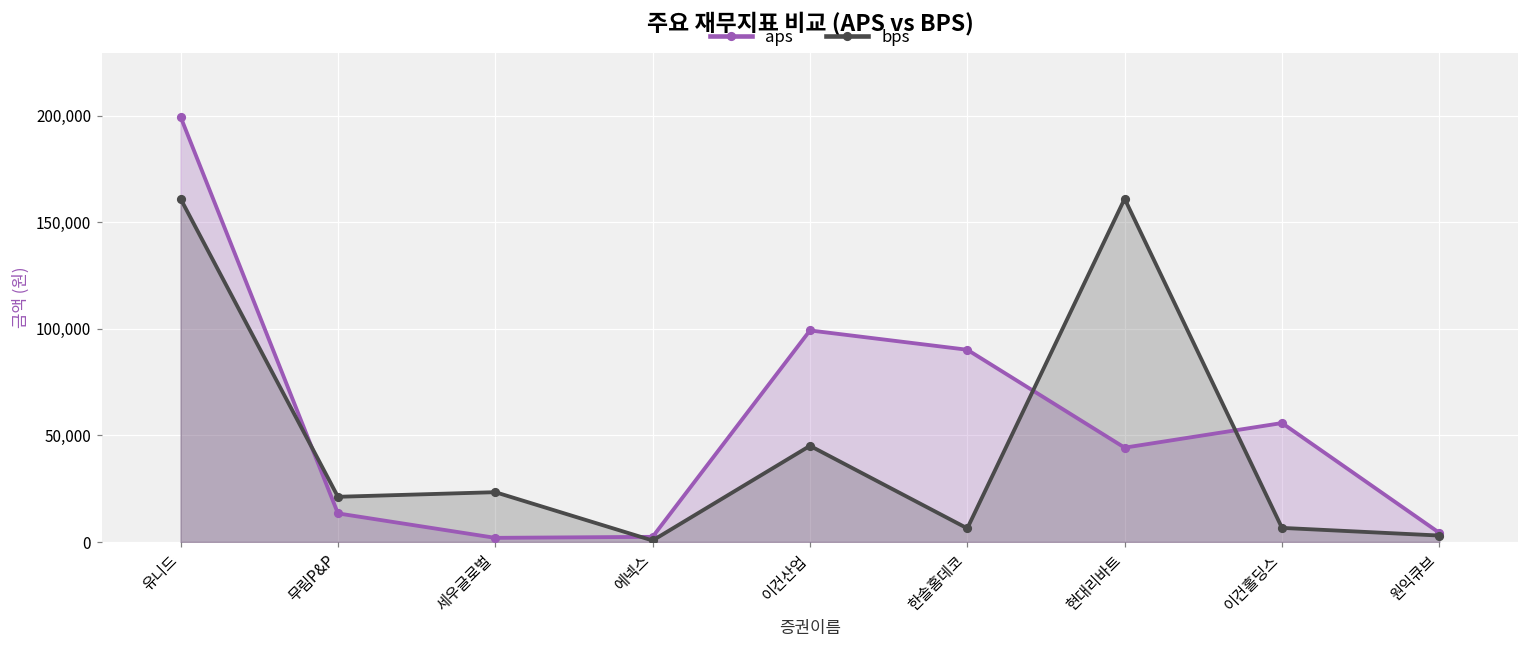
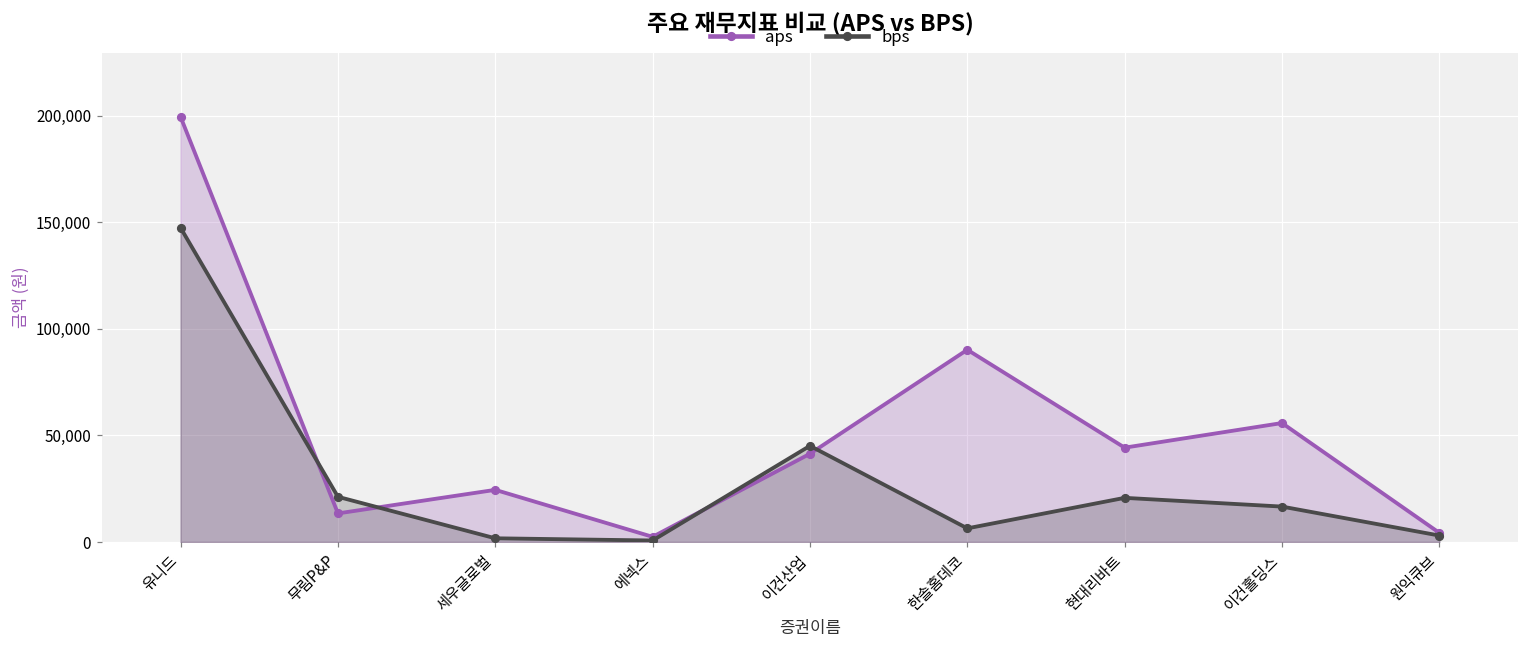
  {
    "aps": {
      "유니드": "200,000",
      "무림P&P": "13,000",
-     "세우글로벌": "2,000",
+     "세우글로벌": "24,000",
      "에넥스": "2,000",
-     "이건산업": "99,000",
+     "이건산업": "41,000",
      "한솔홈데코": "90,000",
      "현대리바트": "44,000",
      "이건홀딩스": "56,000"
    },
    "bps": {
-     "유니드": "161,000",
+     "유니드": "147,000",
      "무림P&P": "21,000",
-     "세우글로벌": "23,000",
+     "세우글로벌": "2,000",
      "에넥스": "1,000",
      "이건산업": "45,000",
      "한솔홈데코": "6,000",
-     "현대리바트": "161,000",
-     "이건홀딩스": "7,000"
+     "현대리바트": "21,000",
+     "이건홀딩스": "17,000"
    }
  }
